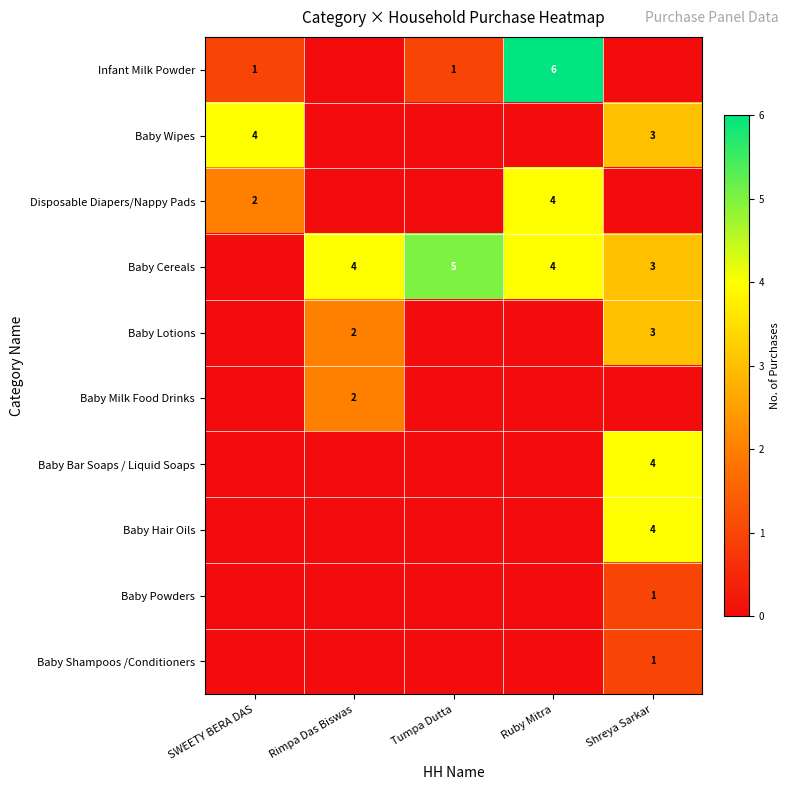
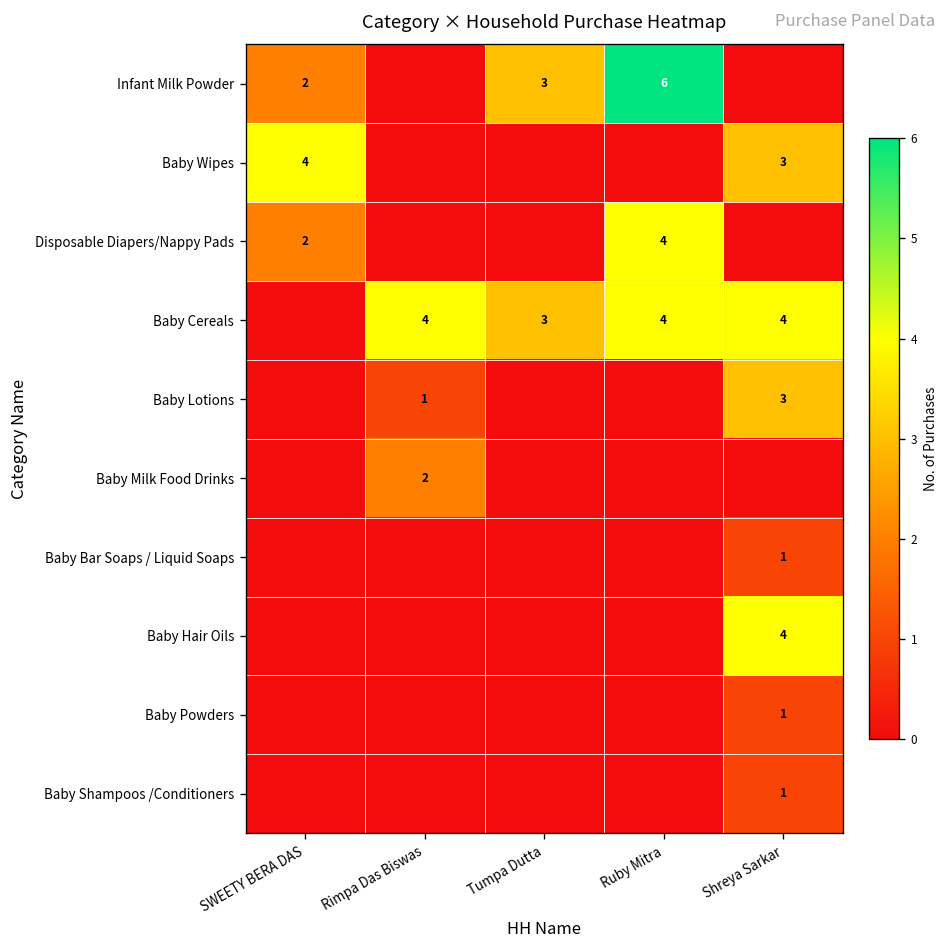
  {
    "Infant Milk Powder": {
-     "SWEETY BERA DAS": 1,
-     "Tumpa Dutta": 1,
+     "SWEETY BERA DAS": 2,
+     "Tumpa Dutta": 3,
      "Ruby Mitra": 6
    },
    "Baby Wipes": {
      "SWEETY BERA DAS": 4,
      "Shreya Sarkar": 3
    },
    "Disposable Diapers/Nappy Pads": {
      "SWEETY BERA DAS": 2,
      "Ruby Mitra": 4
    },
    "Baby Cereals": {
      "Rimpa Das Biswas": 4,
-     "Tumpa Dutta": 5,
+     "Tumpa Dutta": 3,
      "Ruby Mitra": 4,
-     "Shreya Sarkar": 3
+     "Shreya Sarkar": 4
    },
    "Baby Lotions": {
-     "Rimpa Das Biswas": 2,
+     "Rimpa Das Biswas": 1,
      "Shreya Sarkar": 3
    },
    "Baby Milk Food Drinks": {
      "Rimpa Das Biswas": 2
    },
    "Baby Bar Soaps / Liquid Soaps": {
-     "Shreya Sarkar": 4
+     "Shreya Sarkar": 1
    },
    "Baby Hair Oils": {
      "Shreya Sarkar": 4
    },
    "Baby Powders": {
      "Shreya Sarkar": 1
    },
    "Baby Shampoos /Conditioners": {
      "Shreya Sarkar": 1
    }
  }
